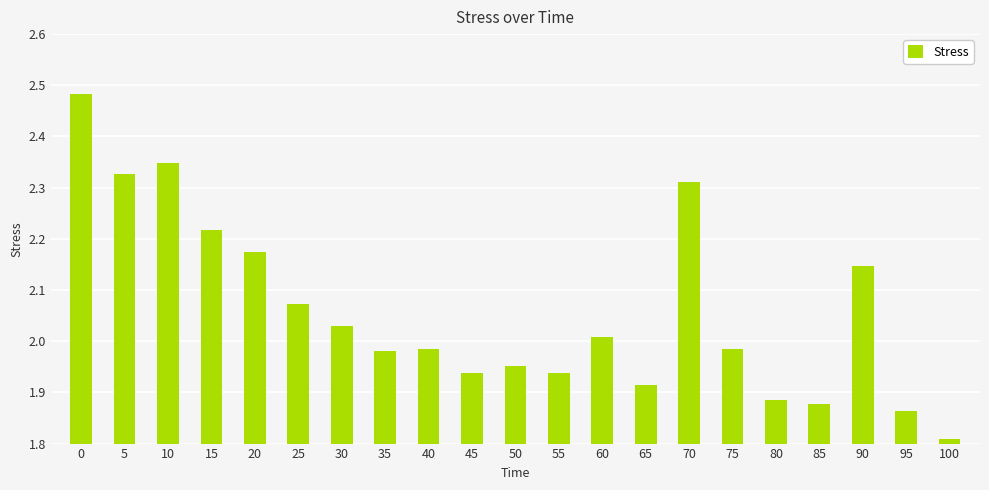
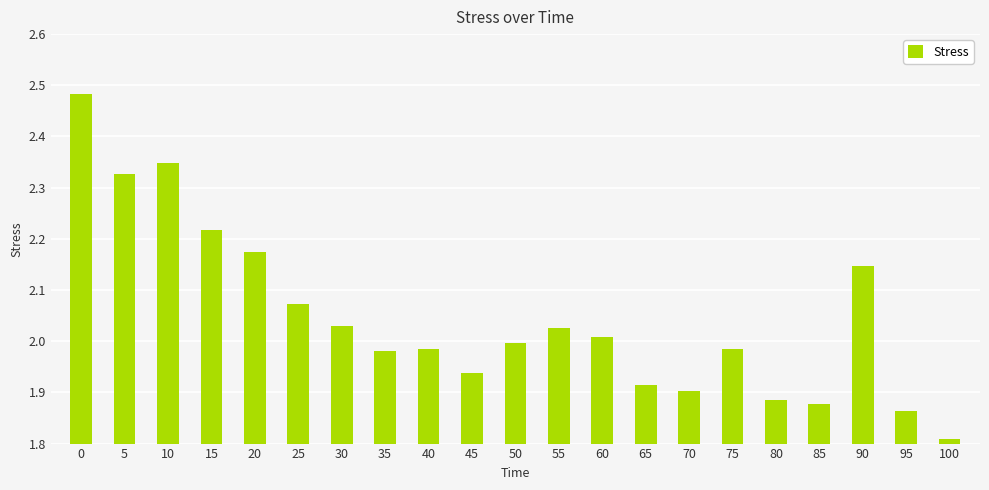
  {
    "0": 2.48,
    "5": 2.33,
    "10": 2.35,
    "15": 2.22,
    "20": 2.17,
    "25": 2.07,
    "30": 2.03,
    "35": 1.98,
    "40": 1.98,
    "45": 1.94,
-   "50": 1.95,
-   "55": 1.94,
+   "50": 2.00,
+   "55": 2.03,
    "60": 2.01,
    "65": 1.91,
-   "70": 2.31,
+   "70": 1.90,
    "75": 1.99,
    "80": 1.89,
    "85": 1.88,
    "90": 2.15,
    "95": 1.86,
    "100": 1.81
  }
